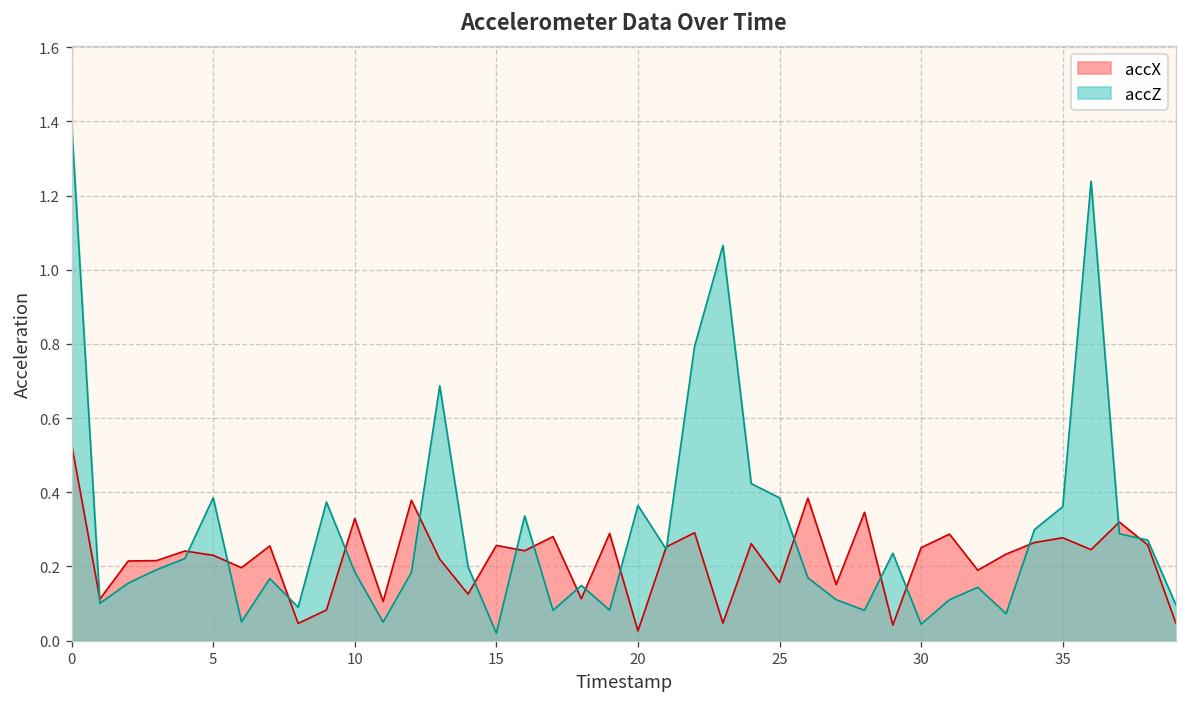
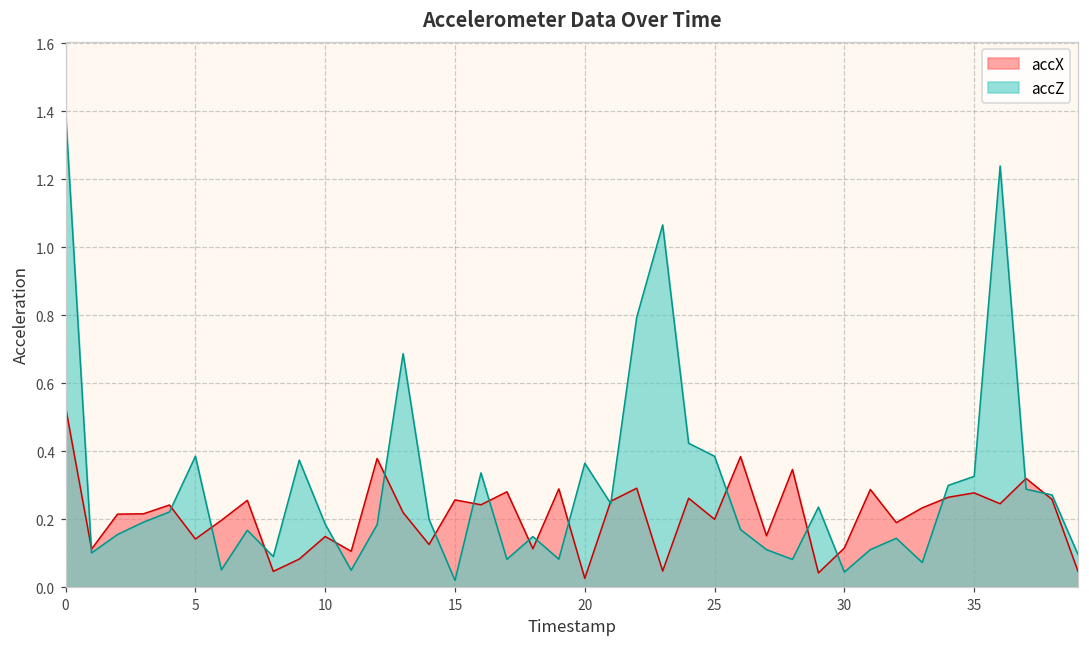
  {
    "accX": {
      "0": 0.53,
-     "5": 0.23,
-     "10": 0.33,
+     "5": 0.14,
+     "10": 0.15,
      "15": 0.26,
      "20": 0.03,
-     "25": 0.16,
-     "30": 0.25,
+     "25": 0.20,
+     "30": 0.12,
      "35": 0.28
    },
    "accZ": {
      "0": 1.39,
      "5": 0.39,
      "10": 0.19,
      "15": 0.02,
      "20": 0.36,
      "25": 0.38,
      "30": 0.04,
-     "35": 0.36
+     "35": 0.33
    }
  }
